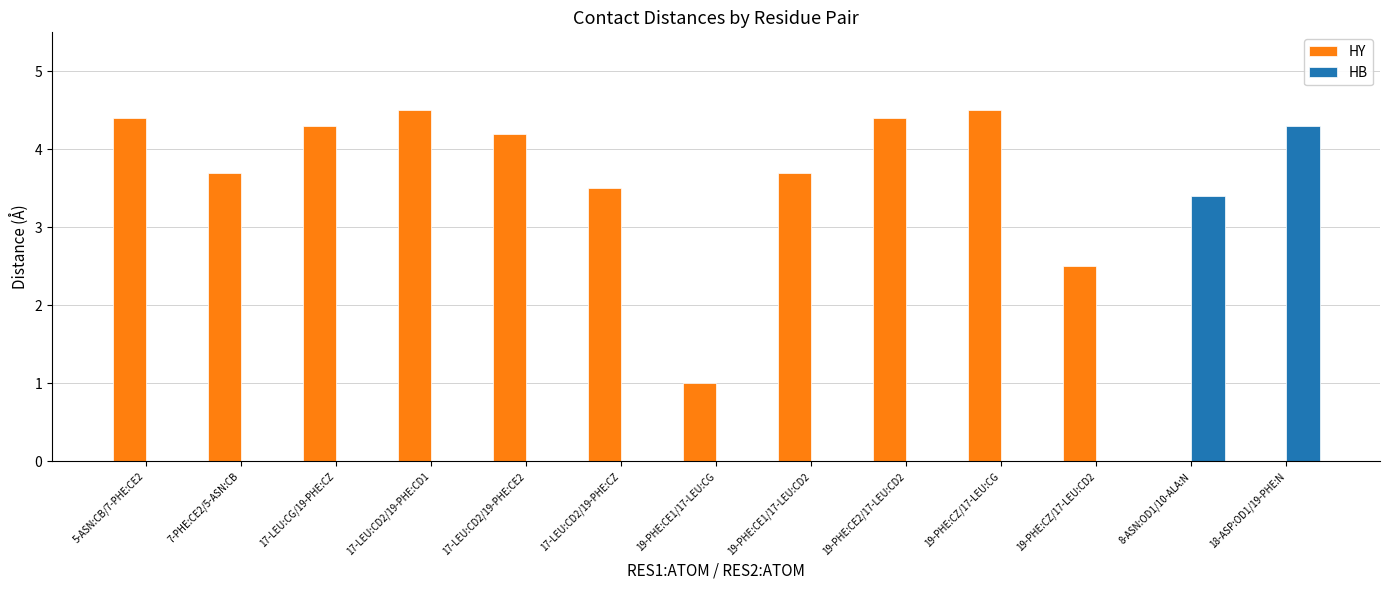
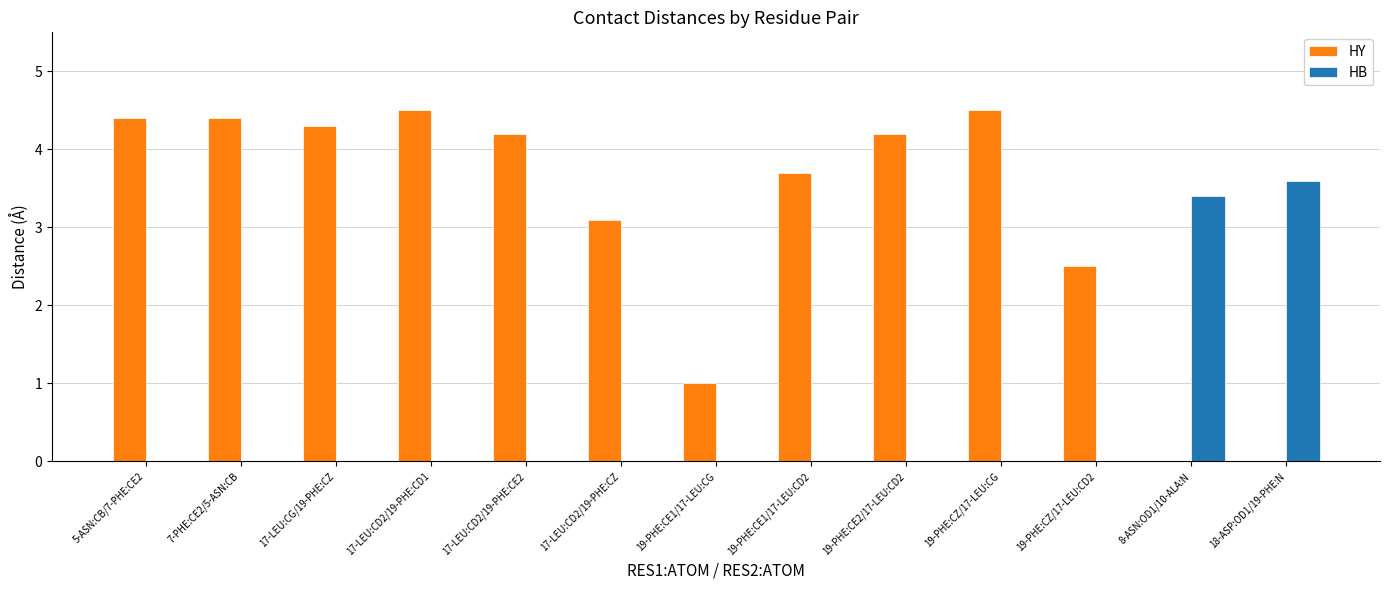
  {
    "HY": {
      "5-ASN:CB/7-PHE:CE2": 4.4,
-     "7-PHE:CE2/5-ASN:CB": 3.7,
+     "7-PHE:CE2/5-ASN:CB": 4.4,
      "17-LEU:CG/19-PHE:CZ": 4.3,
      "17-LEU:CD2/19-PHE:CD1": 4.5,
      "17-LEU:CD2/19-PHE:CE2": 4.2,
-     "17-LEU:CD2/19-PHE:CZ": 3.5,
+     "17-LEU:CD2/19-PHE:CZ": 3.1,
      "19-PHE:CE1/17-LEU:CG": 1.0,
      "19-PHE:CE1/17-LEU:CD2": 3.7,
-     "19-PHE:CE2/17-LEU:CD2": 4.4,
+     "19-PHE:CE2/17-LEU:CD2": 4.2,
      "19-PHE:CZ/17-LEU:CG": 4.5,
      "19-PHE:CZ/17-LEU:CD2": 2.5,
      "8-ASN:OD1/10-ALA:N": 0.0,
      "18-ASP:OD1/19-PHE:N": 0.0
    },
    "HB": {
      "5-ASN:CB/7-PHE:CE2": 0.0,
      "7-PHE:CE2/5-ASN:CB": 0.0,
      "17-LEU:CG/19-PHE:CZ": 0.0,
      "17-LEU:CD2/19-PHE:CD1": 0.0,
      "17-LEU:CD2/19-PHE:CE2": 0.0,
      "17-LEU:CD2/19-PHE:CZ": 0.0,
      "19-PHE:CE1/17-LEU:CG": 0.0,
      "19-PHE:CE1/17-LEU:CD2": 0.0,
      "19-PHE:CE2/17-LEU:CD2": 0.0,
      "19-PHE:CZ/17-LEU:CG": 0.0,
      "19-PHE:CZ/17-LEU:CD2": 0.0,
      "8-ASN:OD1/10-ALA:N": 3.4,
-     "18-ASP:OD1/19-PHE:N": 4.3
+     "18-ASP:OD1/19-PHE:N": 3.6
    }
  }
